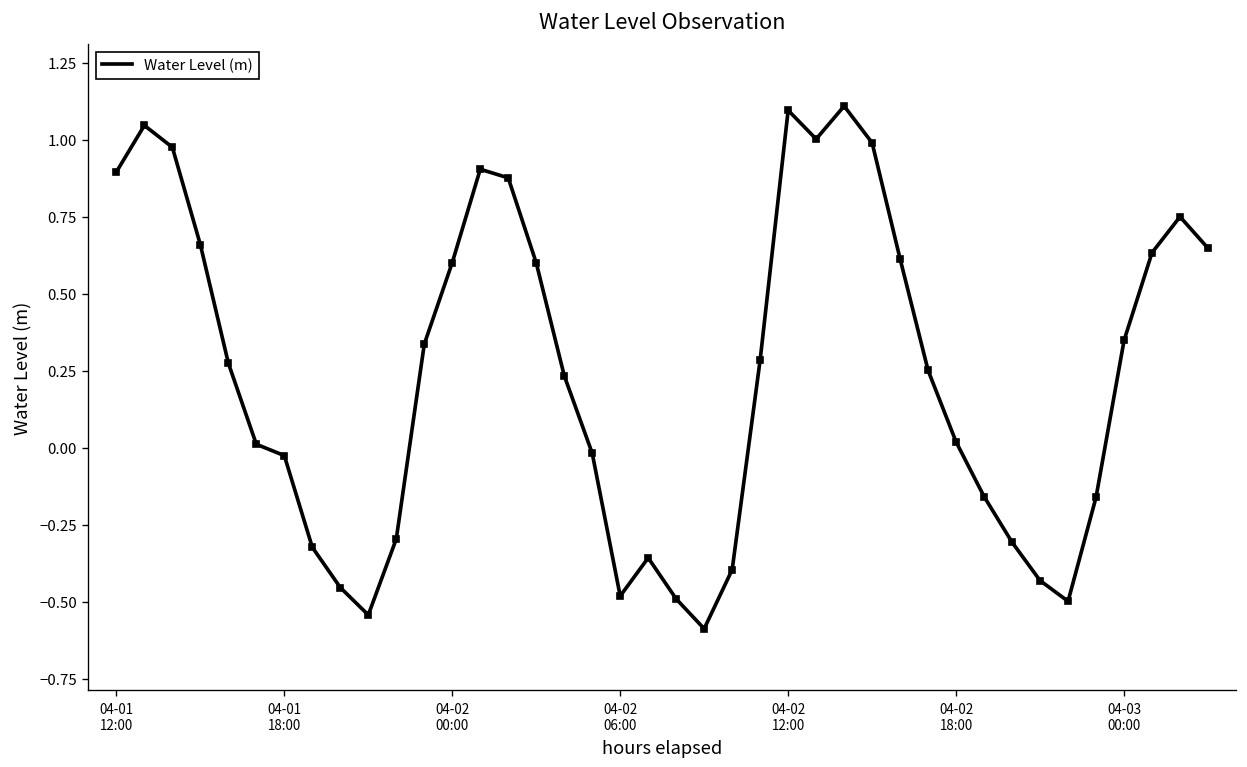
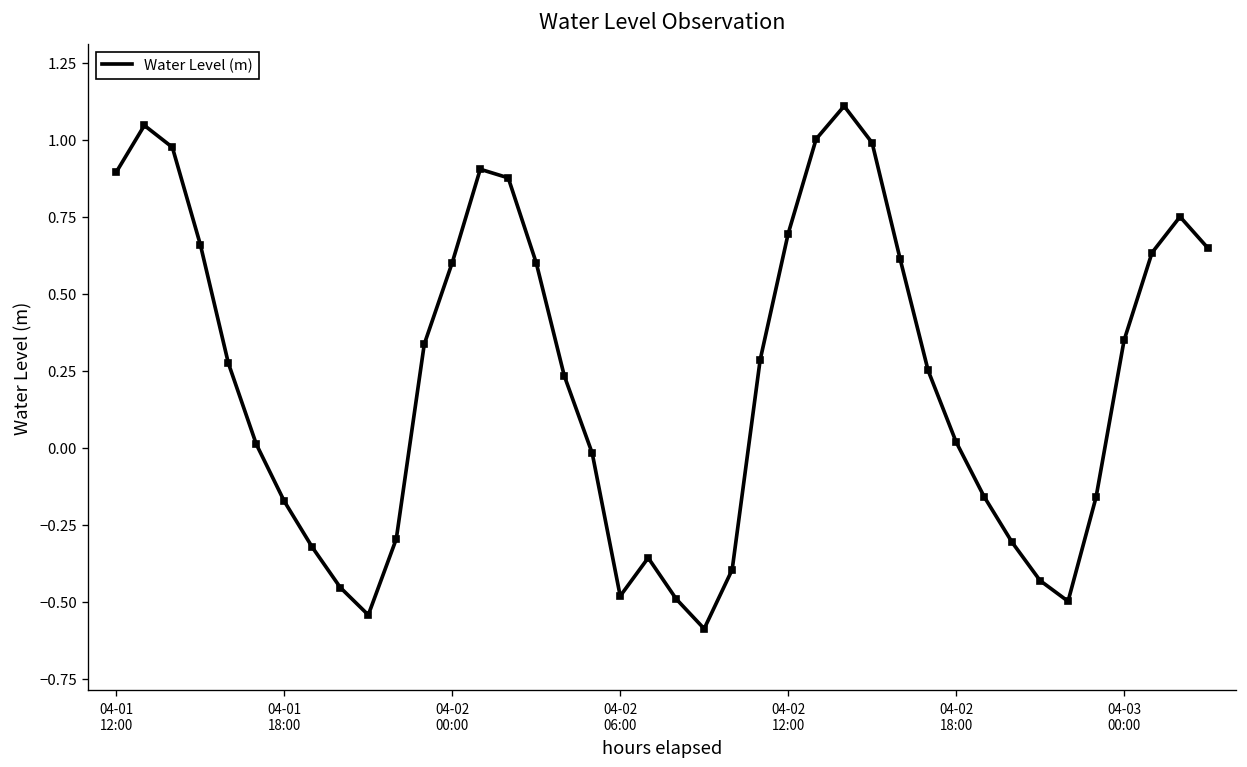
  {
    "04-01 12:00": 0.90,
-   "04-01 18:00": -0.02,
+   "04-01 18:00": -0.17,
    "04-02 00:00": 0.60,
    "04-02 06:00": -0.48,
-   "04-02 12:00": 1.10,
+   "04-02 12:00": 0.70,
    "04-02 18:00": 0.02,
    "04-03 00:00": 0.35
  }
